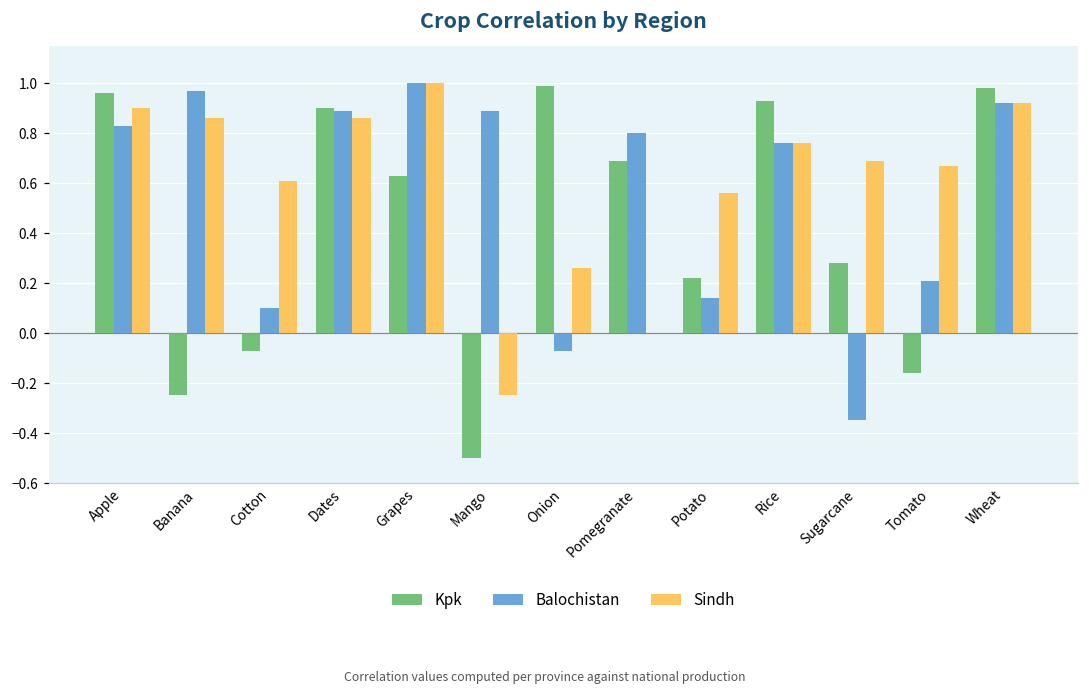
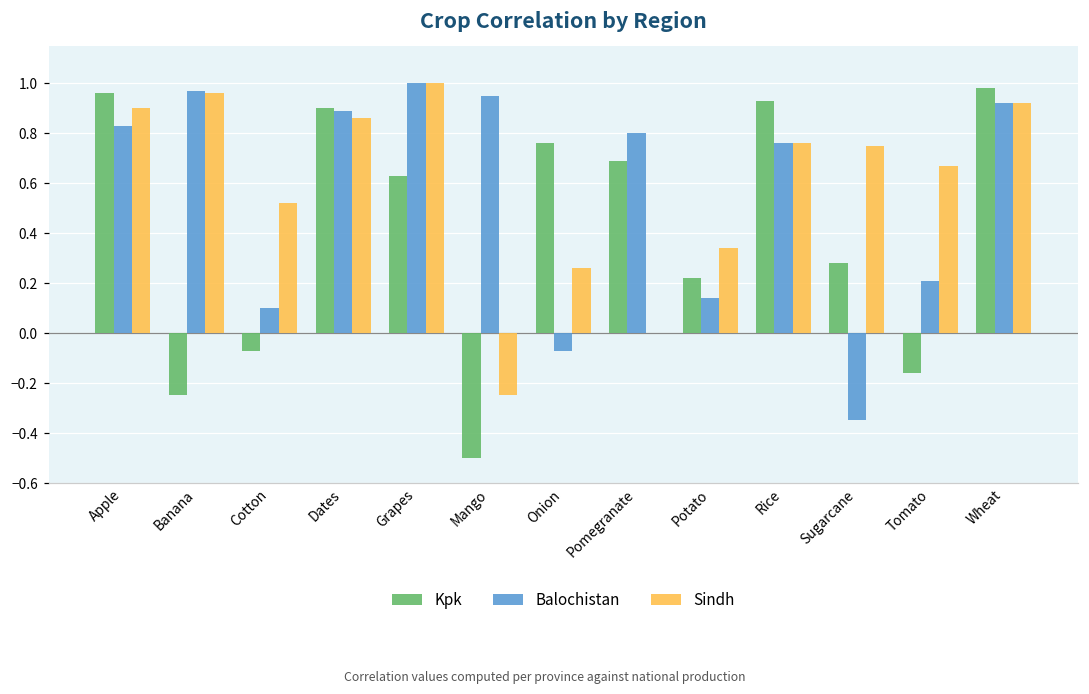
  {
    "Kpk": {
      "Apple": 0.96,
      "Banana": -0.25,
      "Cotton": -0.07,
      "Dates": 0.90,
      "Grapes": 0.63,
      "Mango": -0.50,
-     "Onion": 0.99,
+     "Onion": 0.76,
      "Pomegranate": 0.69,
      "Potato": 0.22,
      "Rice": 0.93,
      "Sugarcane": 0.28,
      "Tomato": -0.16,
      "Wheat": 0.98
    },
    "Balochistan": {
      "Apple": 0.83,
      "Banana": 0.97,
      "Cotton": 0.10,
      "Dates": 0.89,
      "Grapes": 1.00,
-     "Mango": 0.89,
+     "Mango": 0.95,
      "Onion": -0.07,
      "Pomegranate": 0.80,
      "Potato": 0.14,
      "Rice": 0.76,
      "Sugarcane": -0.35,
      "Tomato": 0.21,
      "Wheat": 0.92
    },
    "Sindh": {
      "Apple": 0.90,
-     "Banana": 0.86,
-     "Cotton": 0.61,
+     "Banana": 0.96,
+     "Cotton": 0.52,
      "Dates": 0.86,
      "Grapes": 1.00,
      "Mango": -0.25,
      "Onion": 0.26,
      "Pomegranate": 0.00,
-     "Potato": 0.56,
+     "Potato": 0.34,
      "Rice": 0.76,
-     "Sugarcane": 0.69,
+     "Sugarcane": 0.75,
      "Tomato": 0.67,
      "Wheat": 0.92
    }
  }
